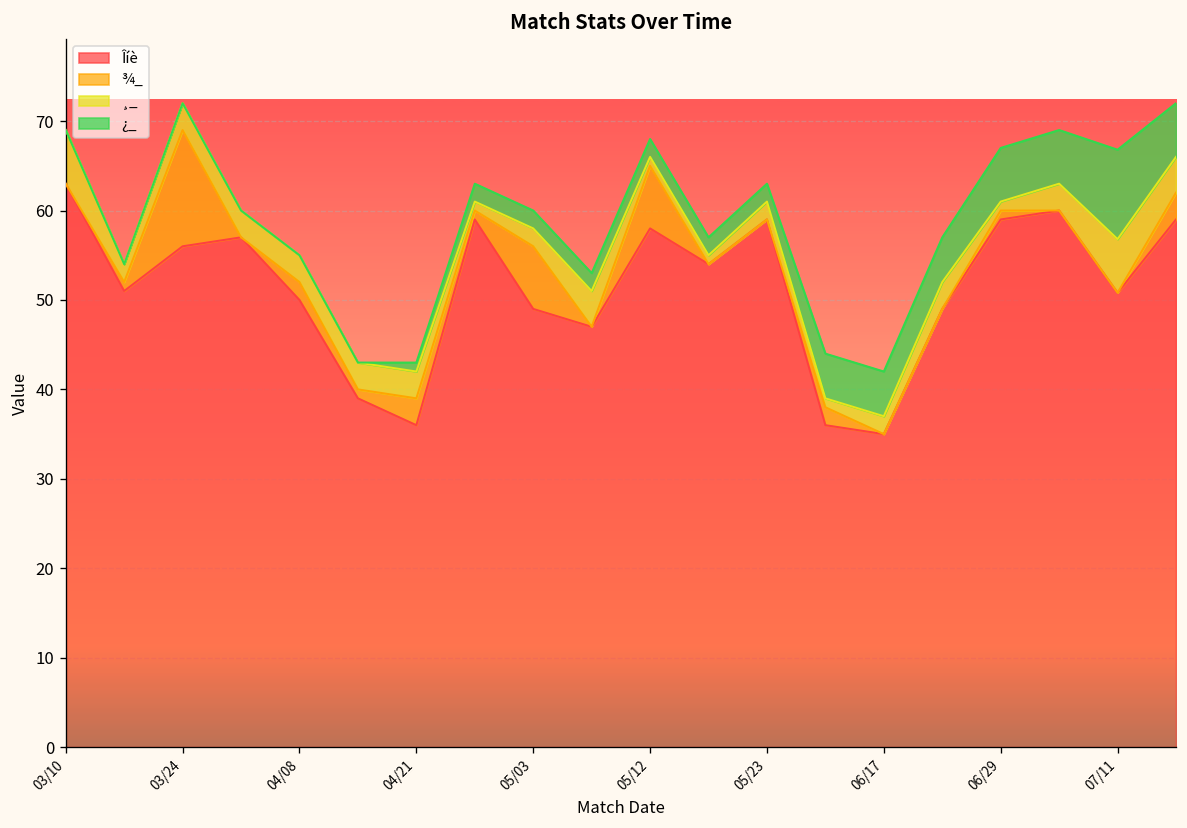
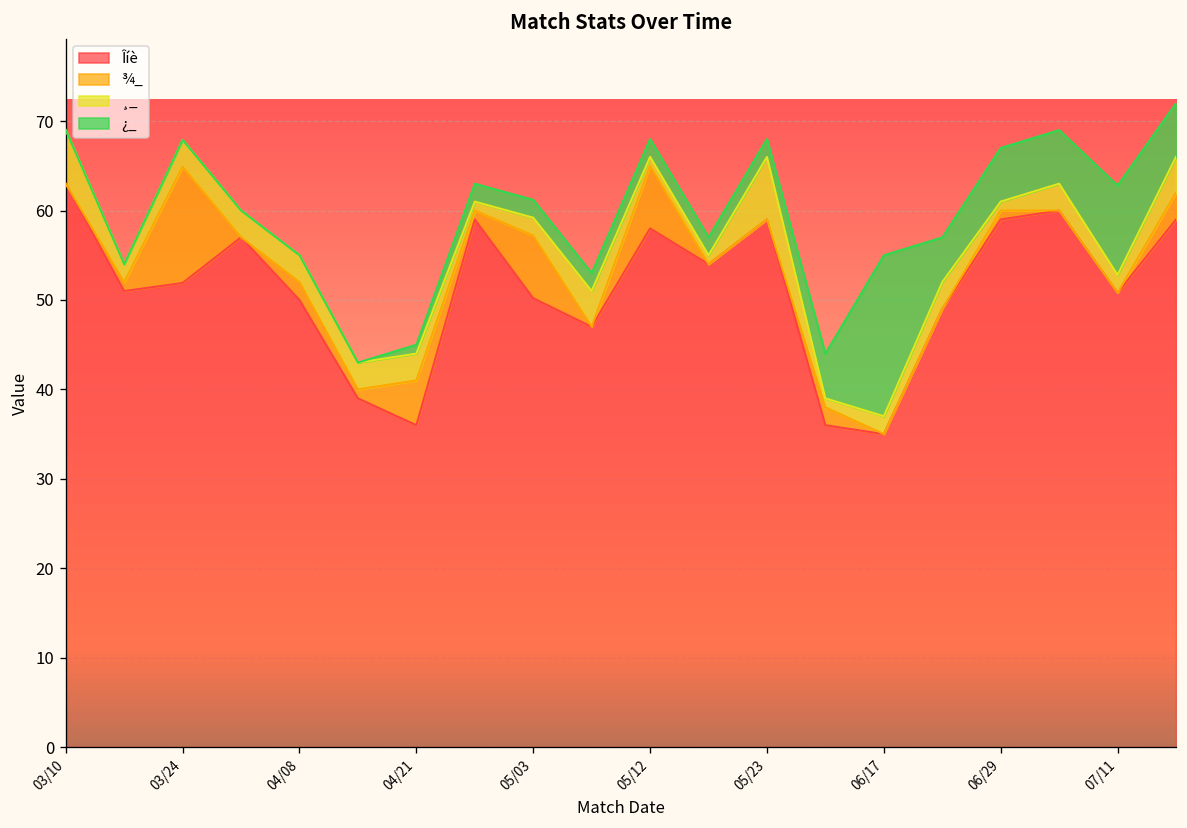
  {
    "Îíè": {
-     "03/24": 56,
+     "03/24": 52,
      "04/08": 50,
      "04/21": 36,
-     "05/03": 49,
+     "05/03": 50,
      "05/12": 58,
      "06/29": 59
    },
    "¾_": {
      "03/24": 13,
      "04/08": 2,
-     "04/21": 3,
+     "04/21": 5,
      "05/03": 7,
      "05/12": 7,
      "06/29": 1
    },
    "¸_": {
      "04/21": 3,
      "05/03": 2,
      "05/12": 1,
-     "05/23": 2,
+     "05/23": 7,
      "06/17": 2,
      "06/29": 1,
-     "07/11": 6
+     "07/11": 2
    },
    "¿_": {
      "04/21": 1,
      "05/03": 2,
      "05/12": 2,
      "05/23": 2,
-     "06/17": 5,
+     "06/17": 18,
      "06/29": 6,
      "07/11": 10
    }
  }
